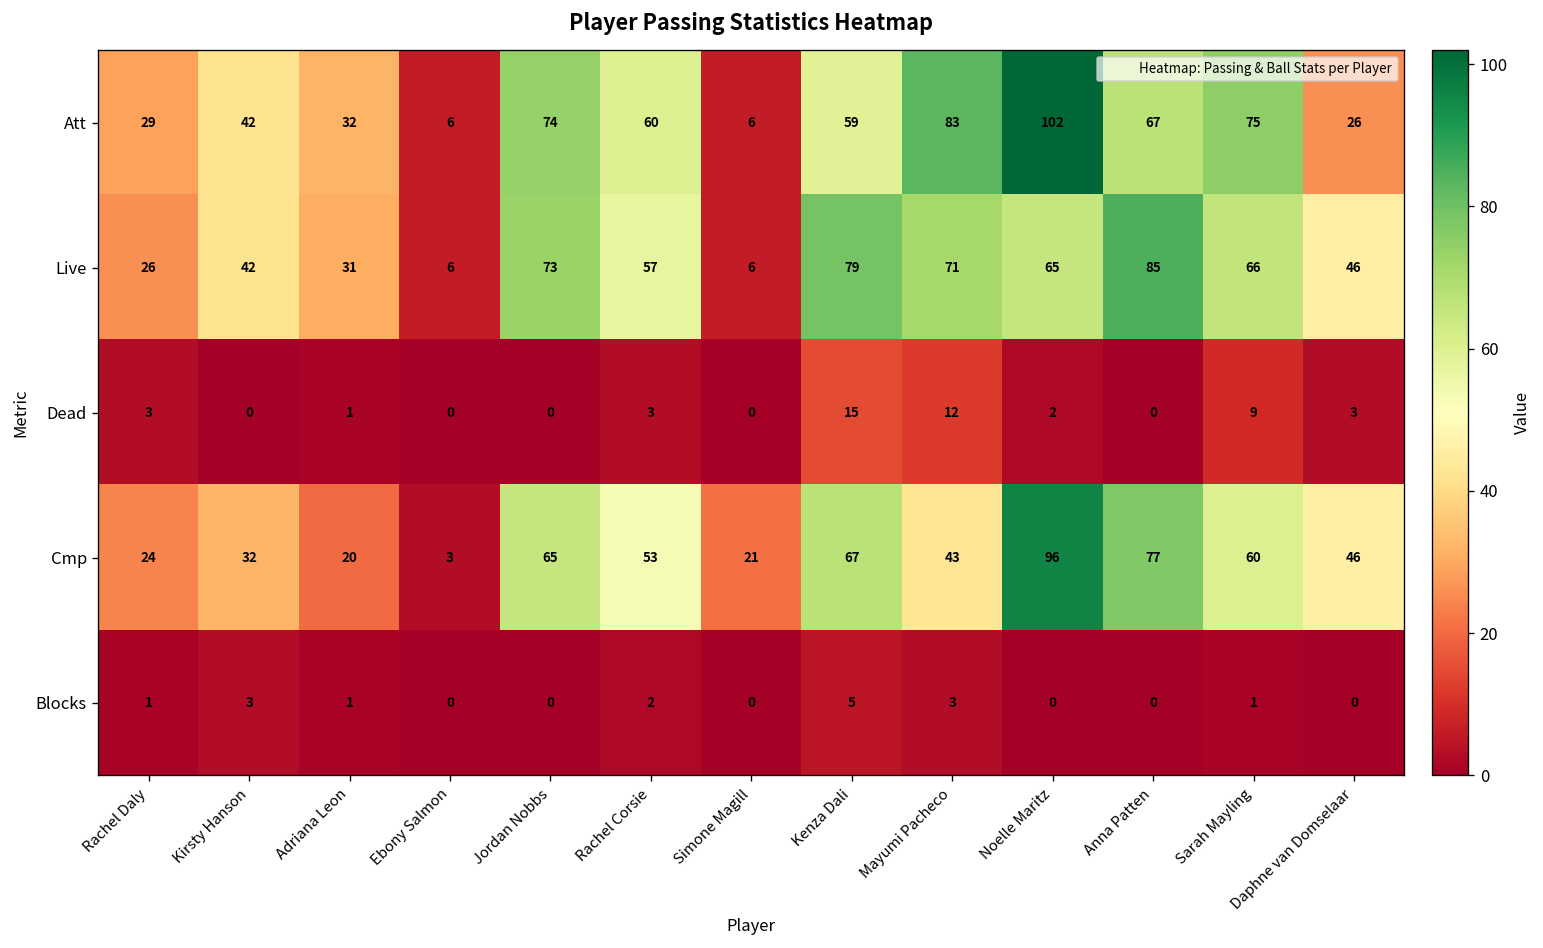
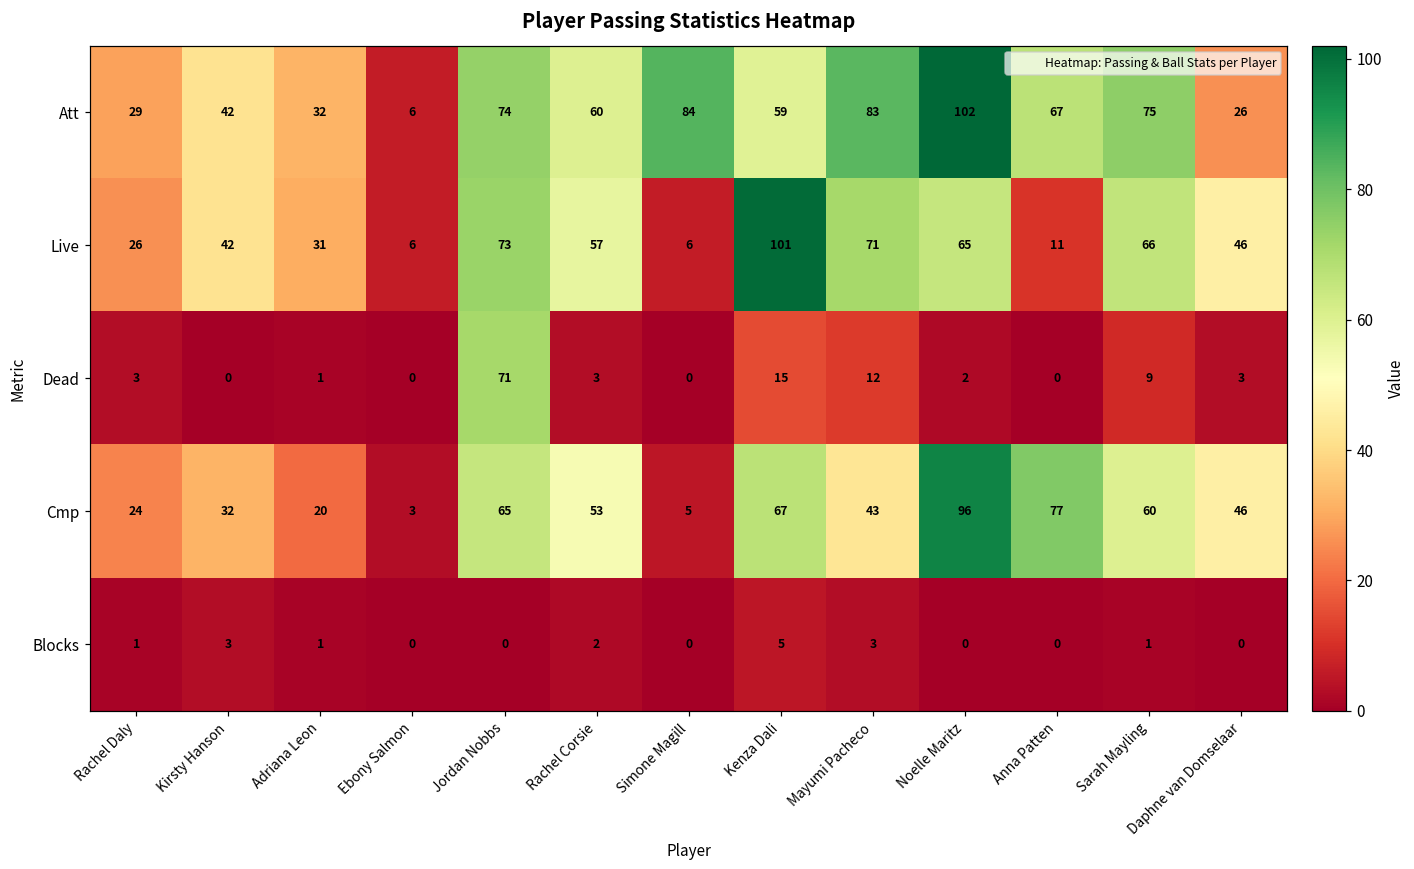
  {
    "Att": {
      "Rachel Daly": 29,
      "Kirsty Hanson": 42,
      "Adriana Leon": 32,
      "Ebony Salmon": 6,
      "Jordan Nobbs": 74,
      "Rachel Corsie": 60,
-     "Simone Magill": 6,
+     "Simone Magill": 84,
      "Kenza Dali": 59,
      "Mayumi Pacheco": 83,
      "Noelle Maritz": 102,
      "Anna Patten": 67,
      "Sarah Mayling": 75,
      "Daphne van Domselaar": 26
    },
    "Live": {
      "Rachel Daly": 26,
      "Kirsty Hanson": 42,
      "Adriana Leon": 31,
      "Ebony Salmon": 6,
      "Jordan Nobbs": 73,
      "Rachel Corsie": 57,
      "Simone Magill": 6,
-     "Kenza Dali": 79,
+     "Kenza Dali": 101,
      "Mayumi Pacheco": 71,
      "Noelle Maritz": 65,
-     "Anna Patten": 85,
+     "Anna Patten": 11,
      "Sarah Mayling": 66,
      "Daphne van Domselaar": 46
    },
    "Dead": {
      "Rachel Daly": 3,
      "Kirsty Hanson": 0,
      "Adriana Leon": 1,
      "Ebony Salmon": 0,
-     "Jordan Nobbs": 0,
+     "Jordan Nobbs": 71,
      "Rachel Corsie": 3,
      "Simone Magill": 0,
      "Kenza Dali": 15,
      "Mayumi Pacheco": 12,
      "Noelle Maritz": 2,
      "Anna Patten": 0,
      "Sarah Mayling": 9,
      "Daphne van Domselaar": 3
    },
    "Cmp": {
      "Rachel Daly": 24,
      "Kirsty Hanson": 32,
      "Adriana Leon": 20,
      "Ebony Salmon": 3,
      "Jordan Nobbs": 65,
      "Rachel Corsie": 53,
-     "Simone Magill": 21,
+     "Simone Magill": 5,
      "Kenza Dali": 67,
      "Mayumi Pacheco": 43,
      "Noelle Maritz": 96,
      "Anna Patten": 77,
      "Sarah Mayling": 60,
      "Daphne van Domselaar": 46
    },
    "Blocks": {
      "Rachel Daly": 1,
      "Kirsty Hanson": 3,
      "Adriana Leon": 1,
      "Ebony Salmon": 0,
      "Jordan Nobbs": 0,
      "Rachel Corsie": 2,
      "Simone Magill": 0,
      "Kenza Dali": 5,
      "Mayumi Pacheco": 3,
      "Noelle Maritz": 0,
      "Anna Patten": 0,
      "Sarah Mayling": 1,
      "Daphne van Domselaar": 0
    }
  }
